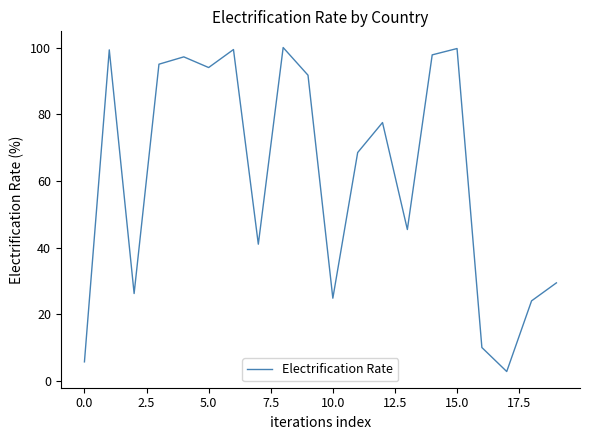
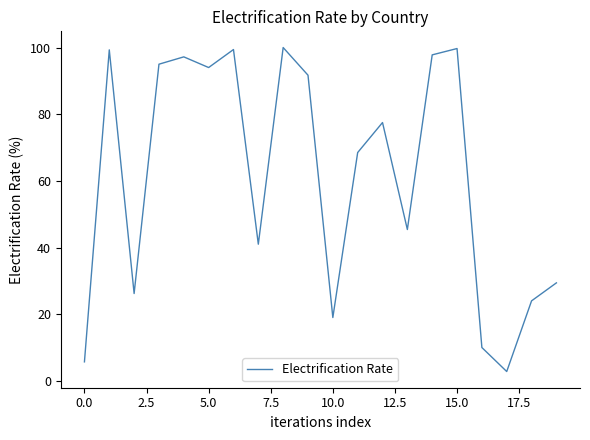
  {
    "0.0": 6,
    "5.0": 94,
-   "10.0": 25,
+   "10.0": 19,
    "15.0": 100
  }
